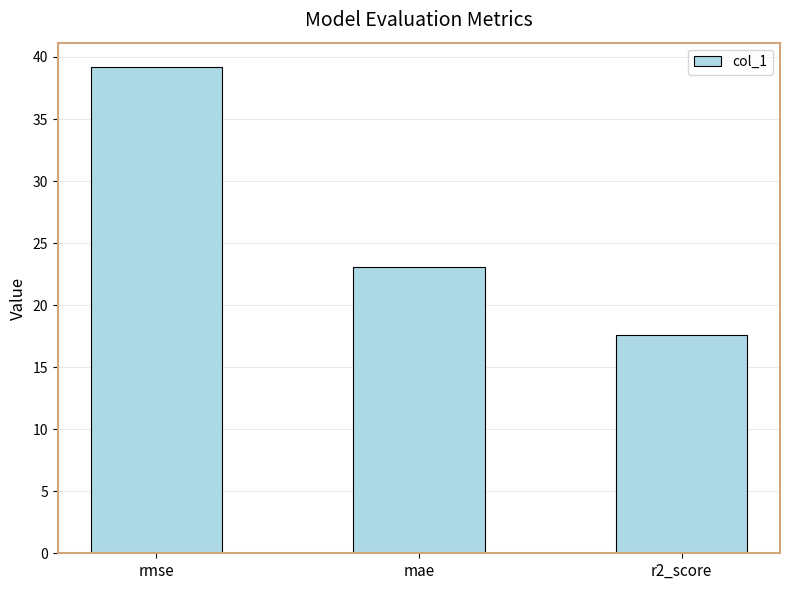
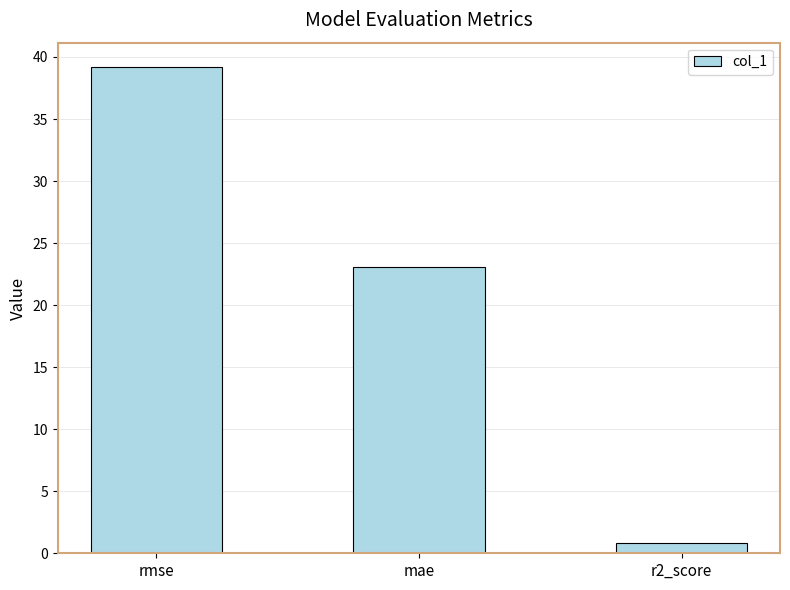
  {
    "rmse": 39.2,
    "mae": 23.0,
-   "r2_score": 17.6
+   "r2_score": 0.8
  }
